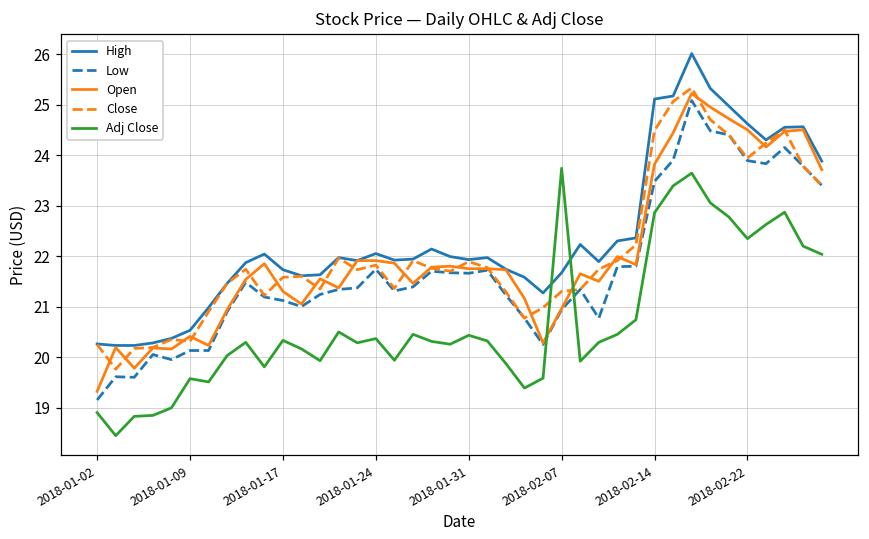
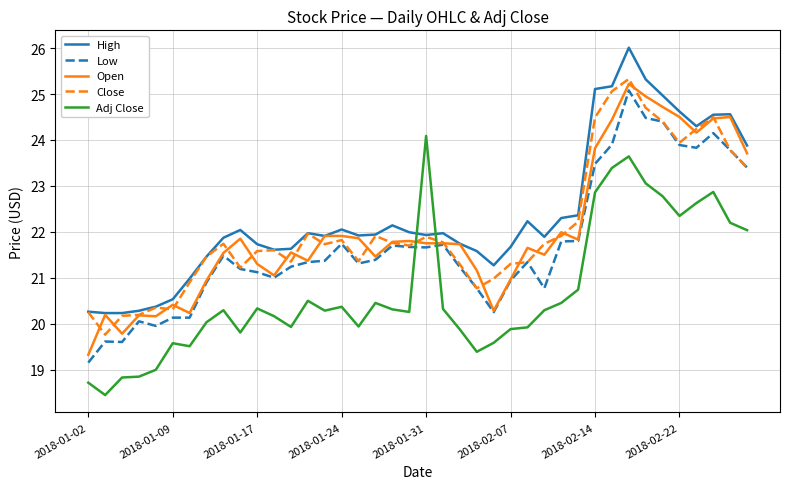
  {
    "Adj Close": {
-     "2018-01-02": 18.9,
+     "2018-01-02": 18.7,
      "2018-01-09": 19.6,
      "2018-01-17": 20.3,
      "2018-01-24": 20.4,
-     "2018-01-31": 20.4,
-     "2018-02-07": 23.7,
+     "2018-01-31": 24.1,
+     "2018-02-07": 19.9,
      "2018-02-14": 22.9,
      "2018-02-22": 22.3
    }
  }
